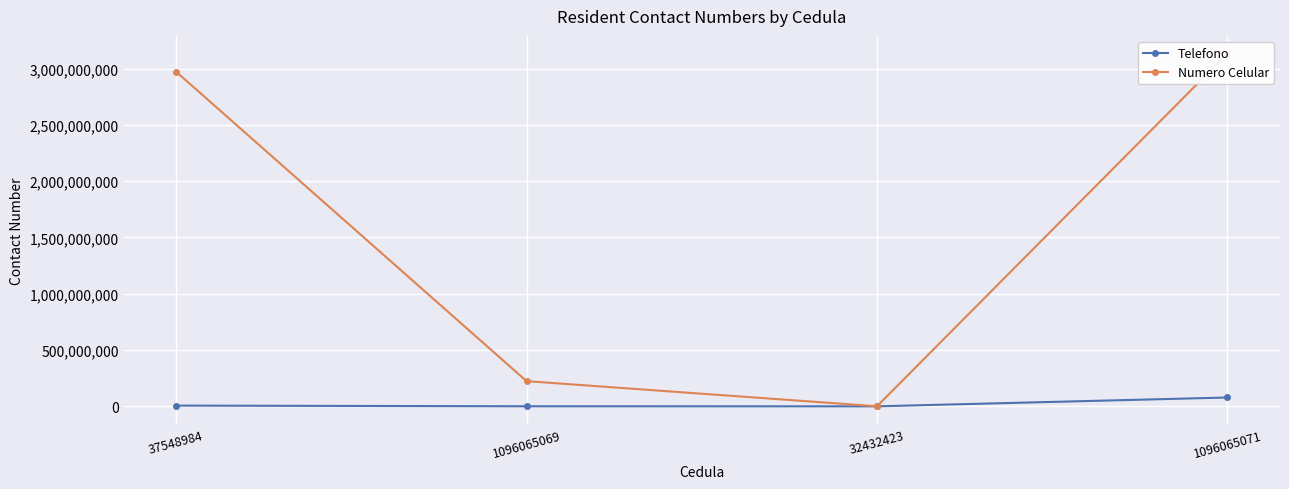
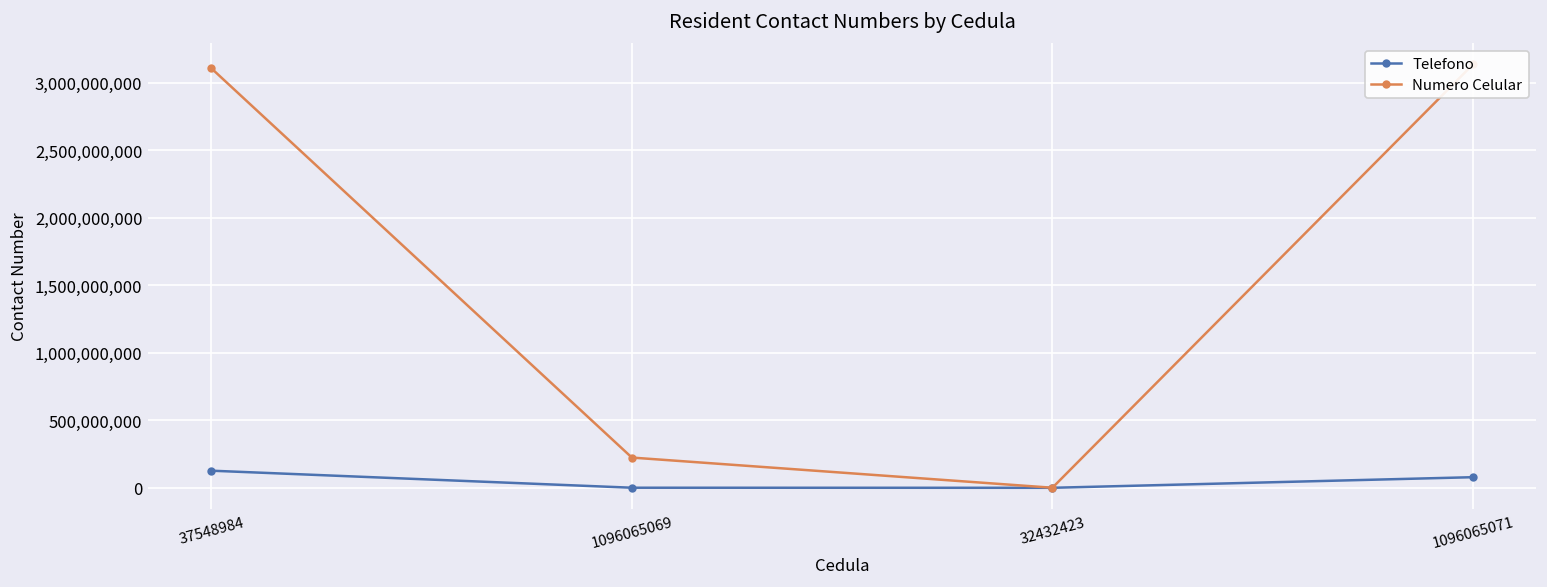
  {
    "Telefono": {
-     "37548984": "10,000,000",
+     "37548984": "130,000,000",
      "1096065069": "0",
      "1096065071": "80,000,000"
    },
    "Numero Celular": {
-     "37548984": "2,970,000,000",
+     "37548984": "3,110,000,000",
      "1096065069": "220,000,000"
    }
  }
